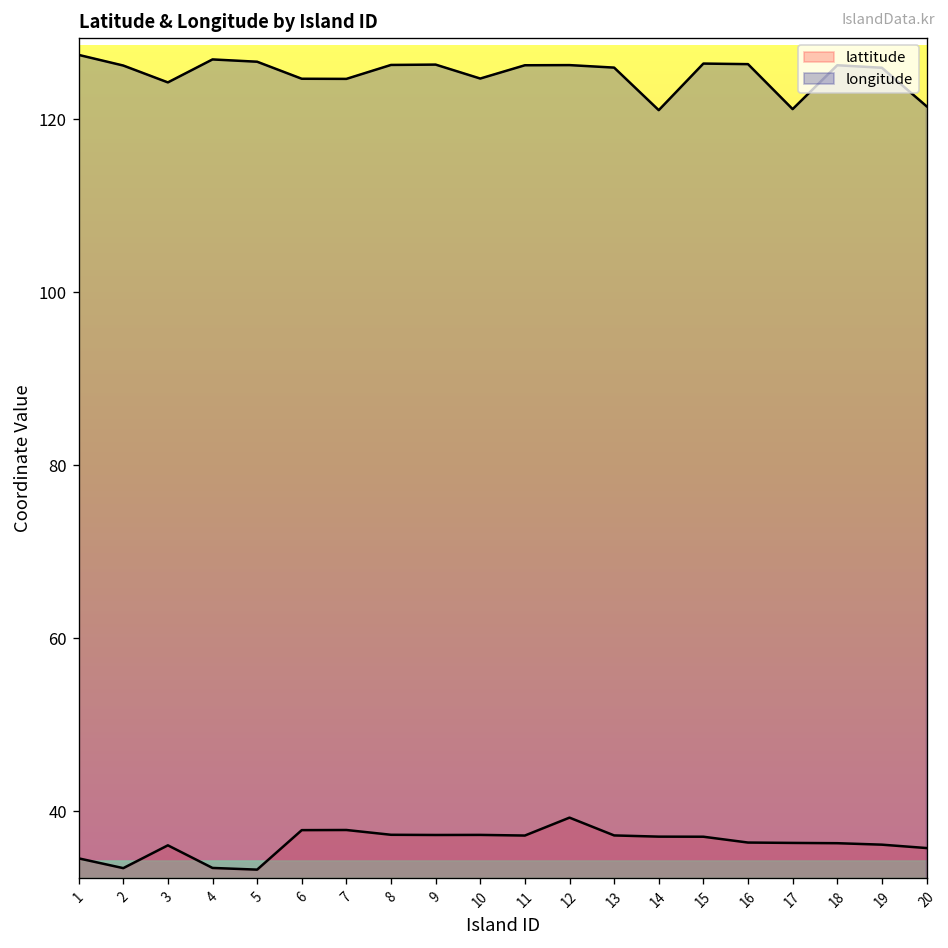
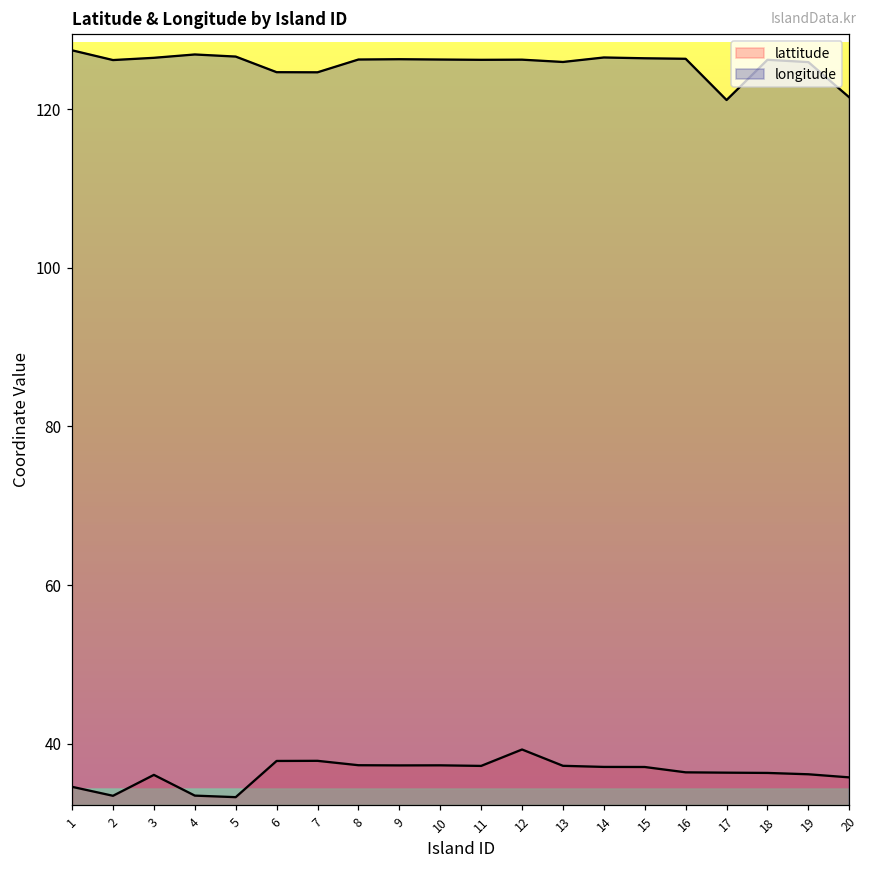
  {
    "lattitude": {
      "1": 35,
      "3": 36,
      "6": 38,
      "7": 38,
      "8": 37,
      "9": 37,
      "10": 37,
      "11": 37,
      "12": 39,
      "13": 37,
      "14": 37,
      "15": 37,
      "16": 36,
      "17": 36,
      "18": 36,
      "19": 36,
      "20": 36
    },
    "longitude": {
      "1": 127,
      "2": 126,
-     "3": 124,
+     "3": 127,
      "4": 127,
      "5": 127,
      "6": 125,
      "7": 125,
      "8": 126,
      "9": 126,
-     "10": 125,
+     "10": 126,
      "11": 126,
      "12": 126,
      "13": 126,
-     "14": 121,
+     "14": 127,
      "15": 126,
      "16": 126,
      "17": 121,
      "20": 122
    }
  }
